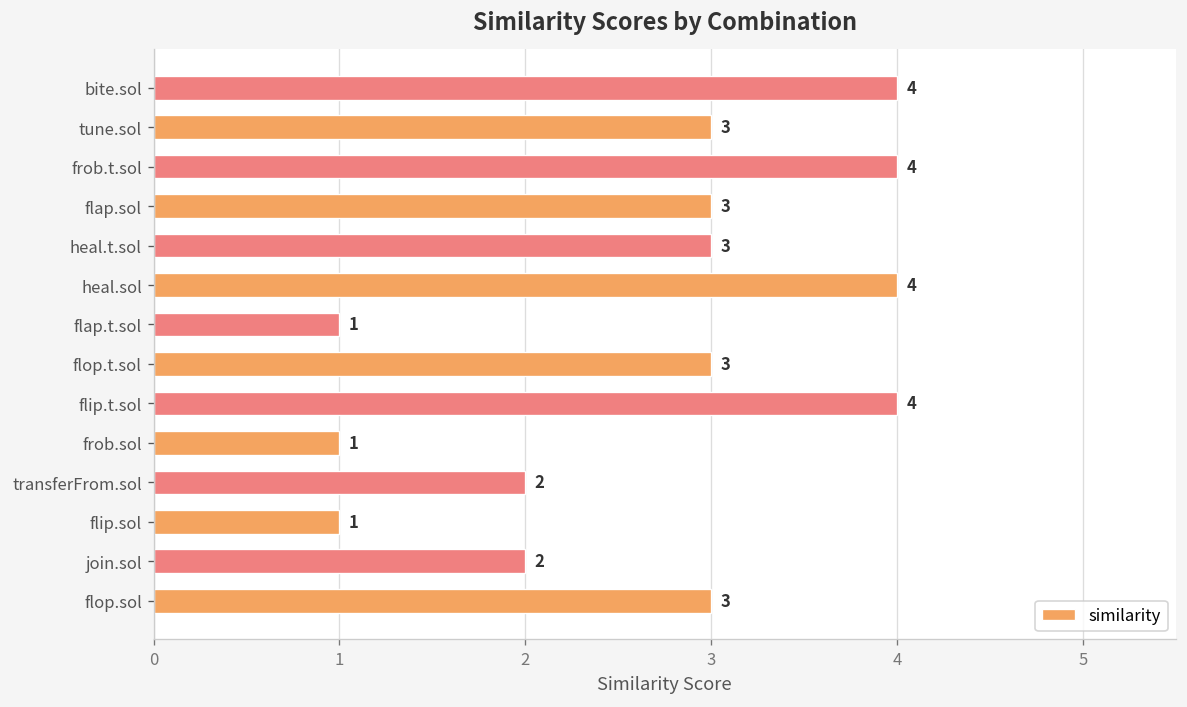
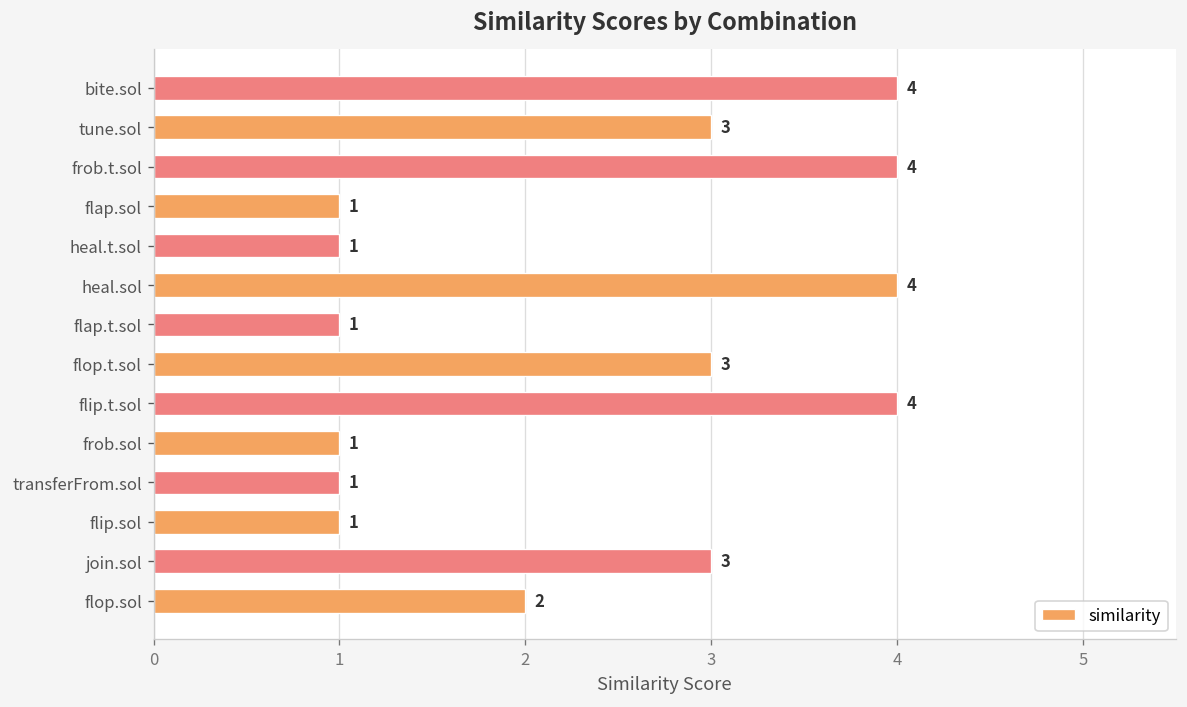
  {
    "bite.sol": 4,
    "tune.sol": 3,
    "frob.t.sol": 4,
-   "flap.sol": 3,
-   "heal.t.sol": 3,
+   "flap.sol": 1,
+   "heal.t.sol": 1,
    "heal.sol": 4,
    "flap.t.sol": 1,
    "flop.t.sol": 3,
    "flip.t.sol": 4,
    "frob.sol": 1,
-   "transferFrom.sol": 2,
+   "transferFrom.sol": 1,
    "flip.sol": 1,
-   "join.sol": 2,
-   "flop.sol": 3
+   "join.sol": 3,
+   "flop.sol": 2
  }
